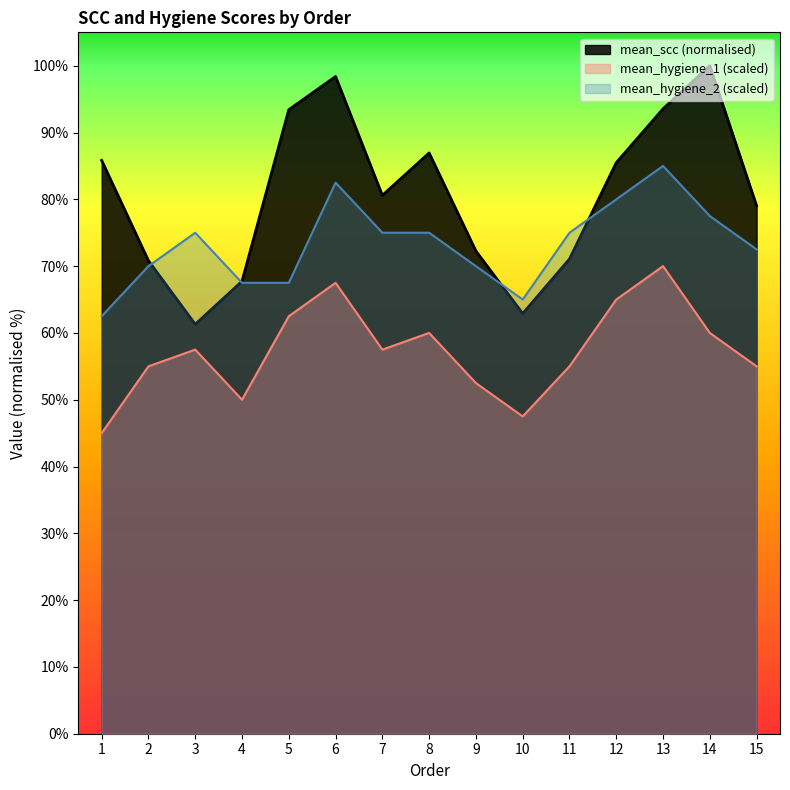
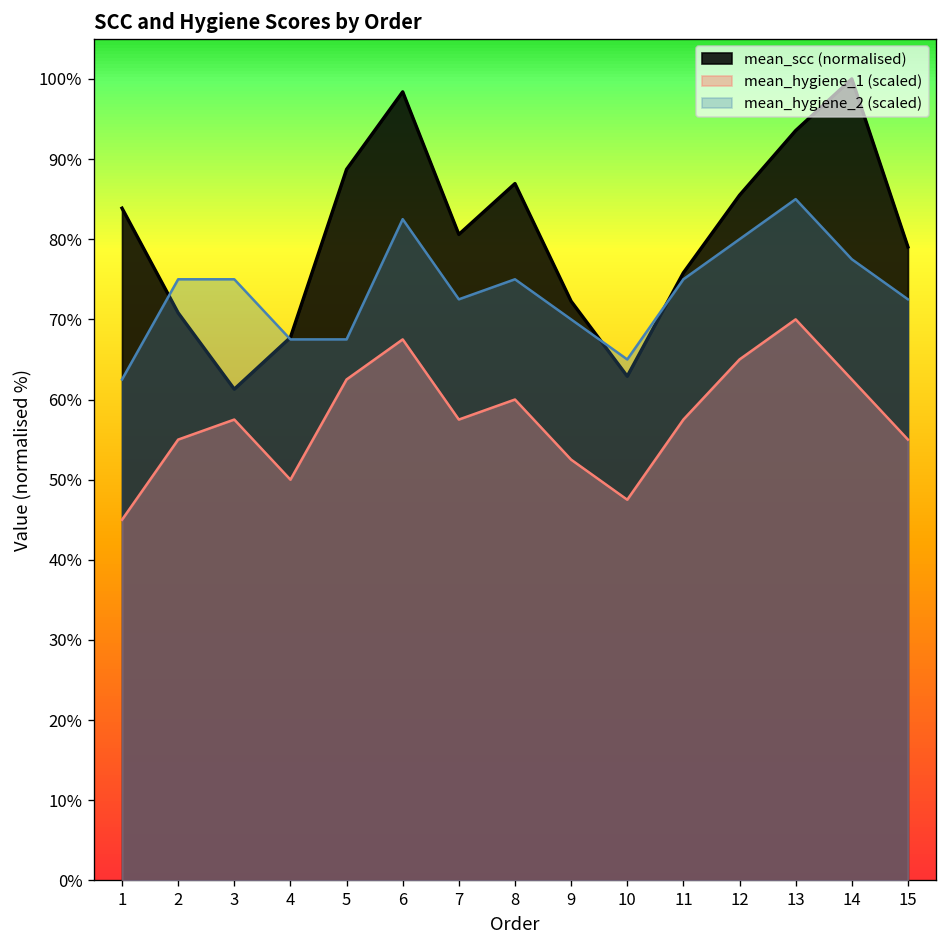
  {
    "mean_scc (normalised)": {
-     "1": "86%",
+     "1": "84%",
      "2": "71%",
      "3": "61%",
-     "5": "93%",
+     "5": "89%",
      "6": "98%",
      "7": "81%",
      "8": "87%",
      "9": "72%",
      "10": "63%",
-     "11": "71%",
+     "11": "76%",
      "12": "85%",
      "13": "94%",
      "15": "79%"
    },
    "mean_hygiene_1 (scaled)": {
      "1": "45%",
      "2": "55%",
      "3": "57%",
      "4": "50%",
      "5": "63%",
      "6": "68%",
      "7": "57%",
      "8": "60%",
      "9": "53%",
      "10": "48%",
-     "11": "55%",
+     "11": "57%",
      "12": "65%",
      "13": "70%",
-     "14": "60%",
+     "14": "63%",
      "15": "55%"
    },
    "mean_hygiene_2 (scaled)": {
      "1": "63%",
-     "2": "70%",
+     "2": "75%",
      "3": "75%",
      "5": "68%",
      "6": "83%",
-     "7": "75%",
+     "7": "73%",
      "8": "75%",
      "9": "70%",
      "10": "65%",
      "11": "75%",
      "12": "80%",
      "13": "85%",
      "14": "78%",
      "15": "73%"
    }
  }
